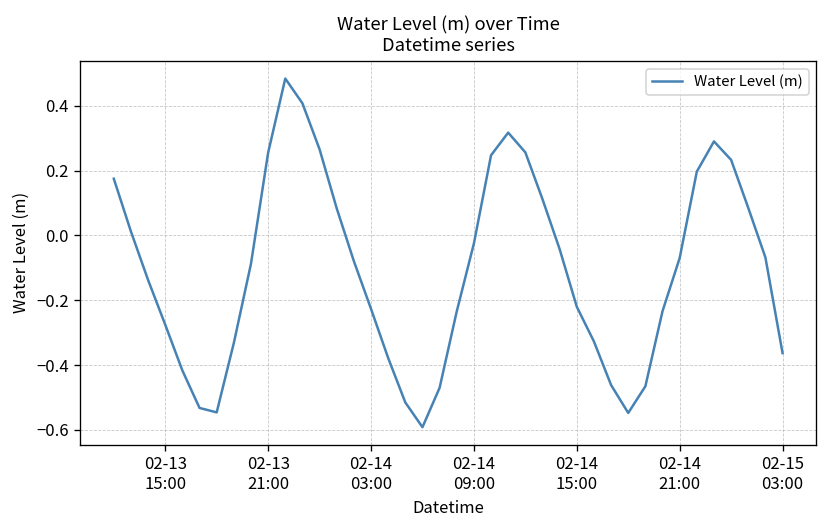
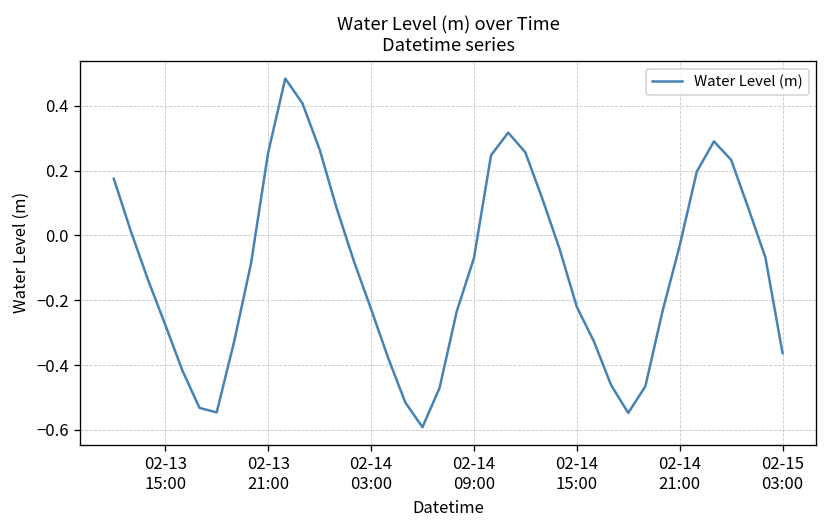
  {
    "02-13 15:00": -0.28,
    "02-13 21:00": 0.26,
    "02-14 03:00": -0.23,
-   "02-14 09:00": -0.02,
+   "02-14 09:00": -0.07,
    "02-14 15:00": -0.22,
-   "02-14 21:00": -0.07,
+   "02-14 21:00": -0.03,
    "02-15 03:00": -0.36
  }
